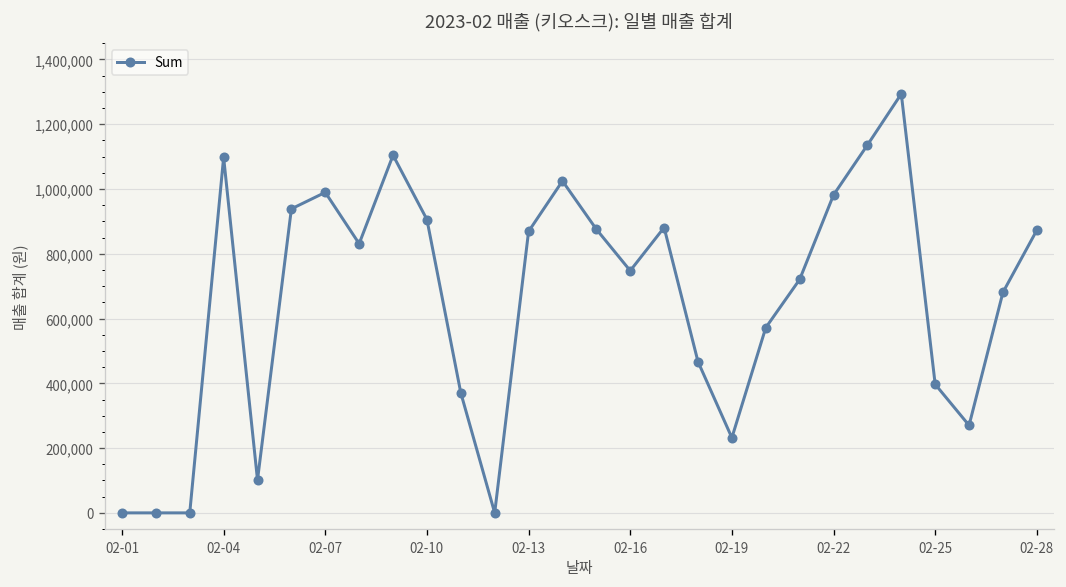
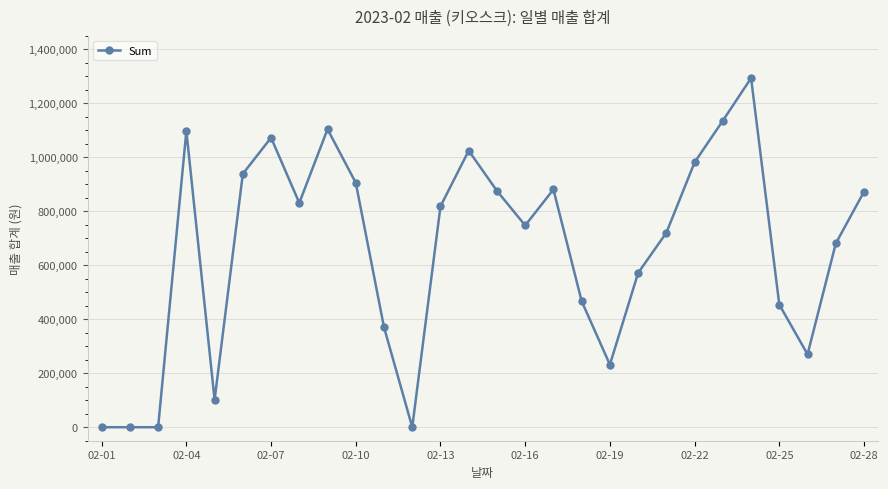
  {
    "02-01": "0",
    "02-04": "1,100,000",
-   "02-07": "990,000",
+   "02-07": "1,070,000",
    "02-10": "910,000",
-   "02-13": "870,000",
+   "02-13": "820,000",
    "02-16": "750,000",
    "02-19": "230,000",
    "02-22": "980,000",
-   "02-25": "400,000",
+   "02-25": "450,000",
    "02-28": "870,000"
  }
